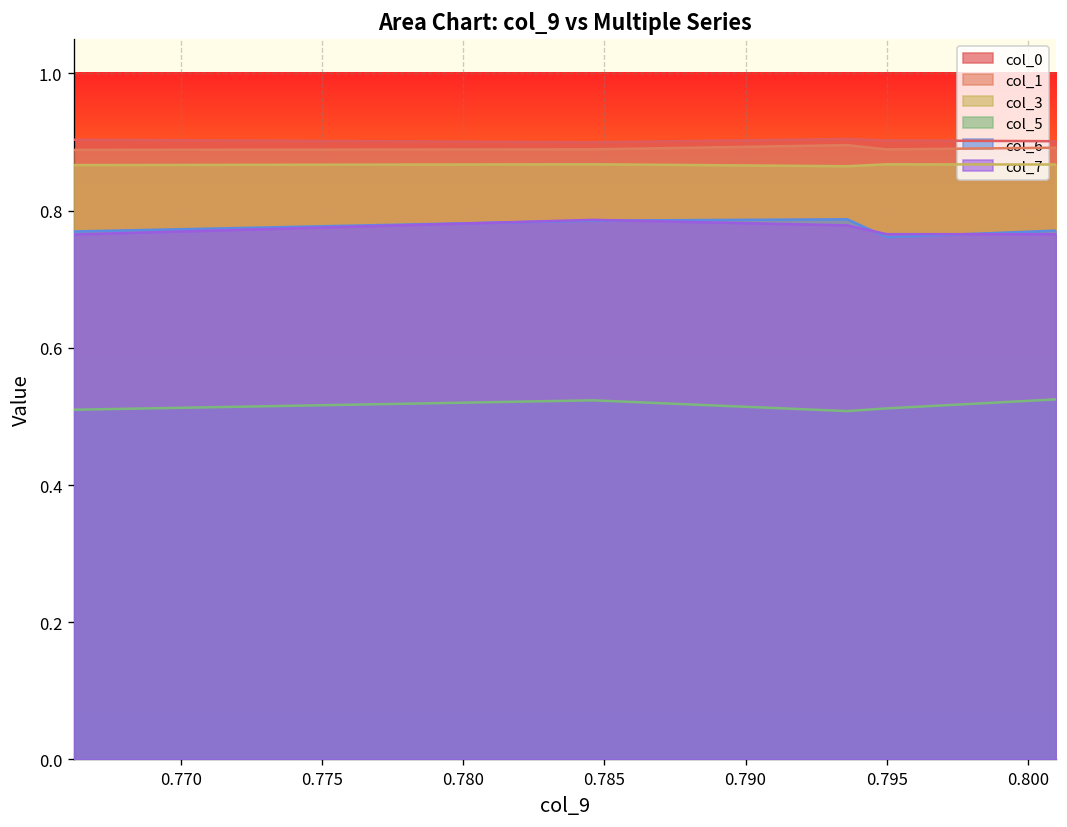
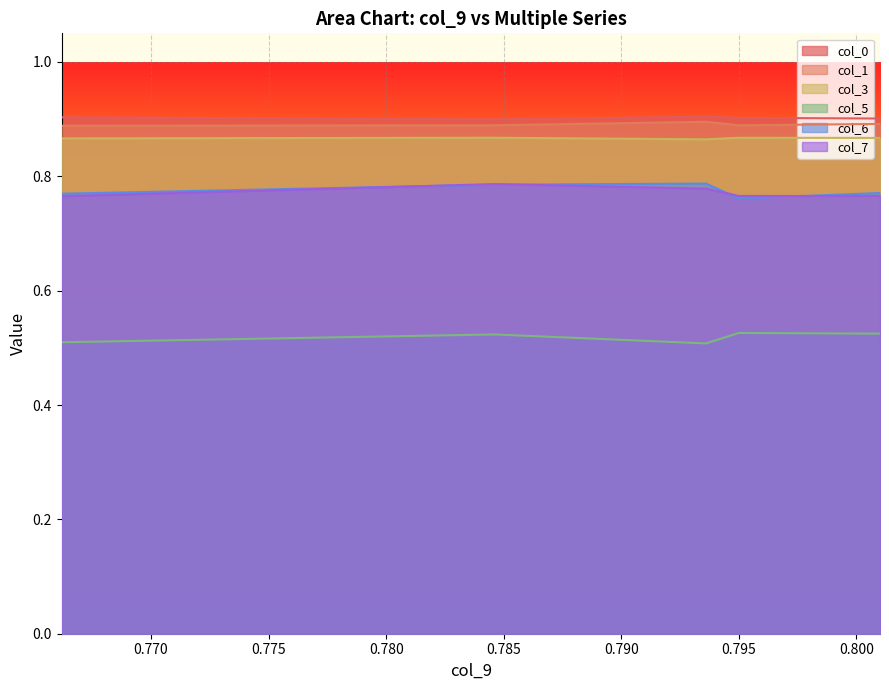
  {
    "col_5": {
-     "0.795": 0.51
+     "0.795": 0.53
    }
  }
